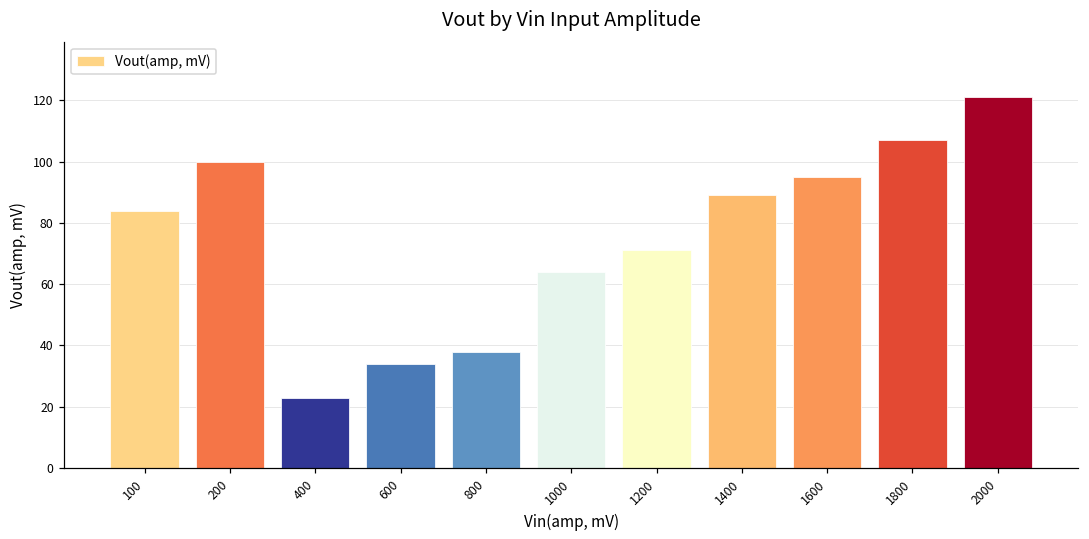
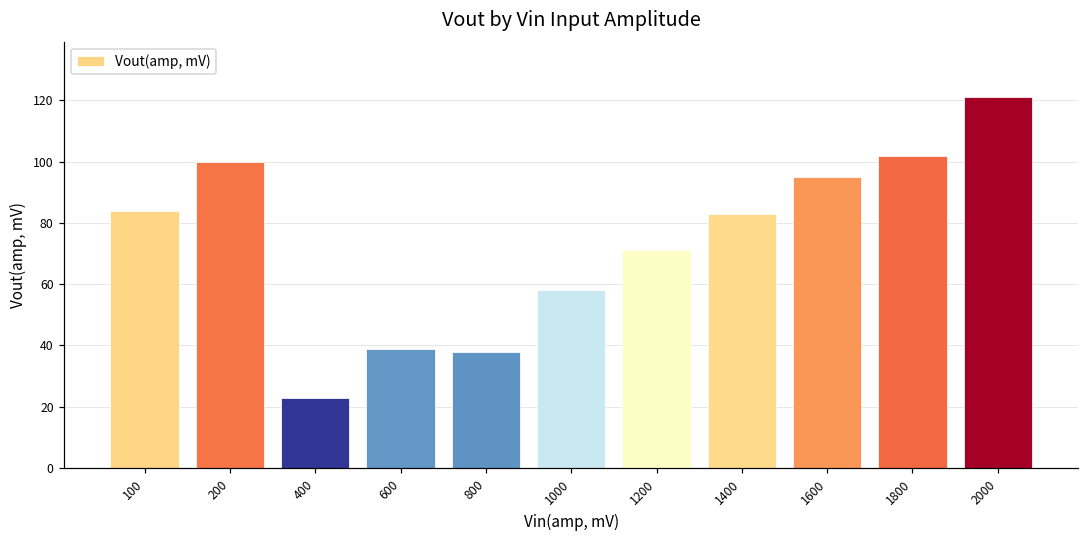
  {
    "100": 84,
    "200": 100,
    "400": 23,
-   "600": 34,
+   "600": 39,
    "800": 38,
-   "1000": 64,
+   "1000": 58,
    "1200": 71,
-   "1400": 89,
+   "1400": 83,
    "1600": 95,
-   "1800": 107,
+   "1800": 102,
    "2000": 121
  }
